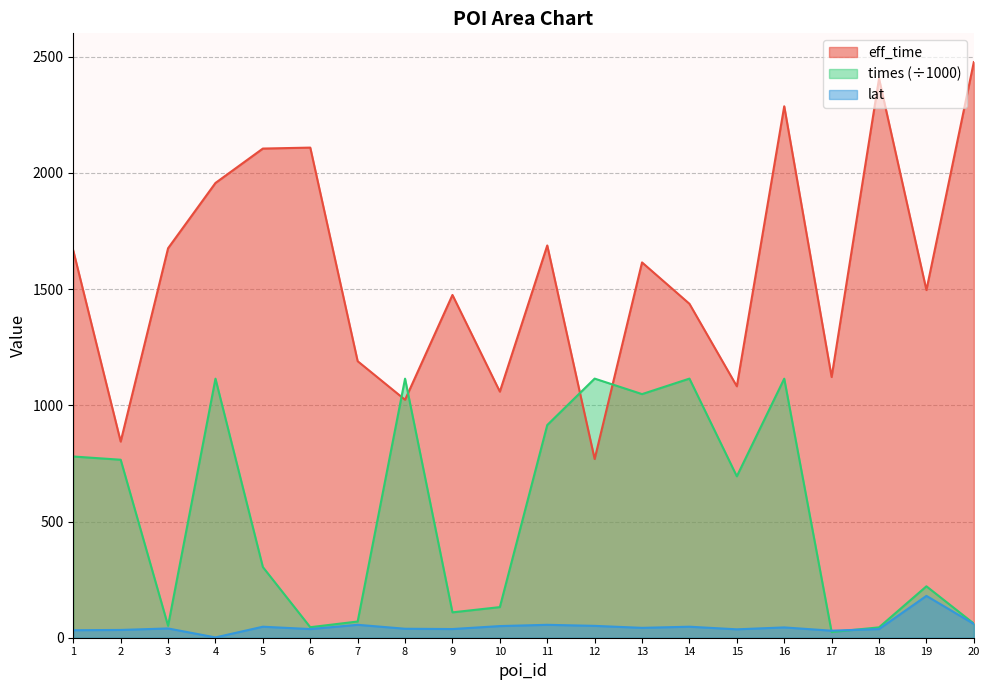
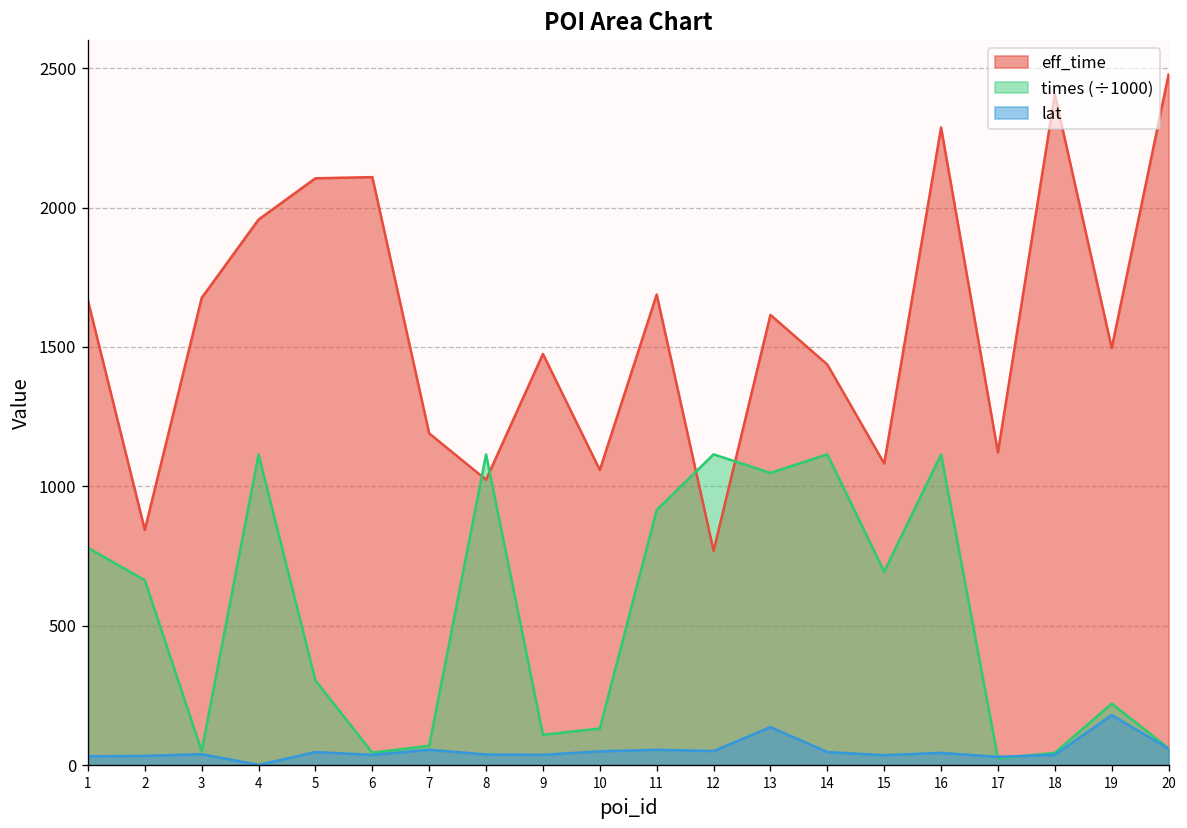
  {
    "eff_time": {
      "1": 1670,
      "2": 840,
      "3": 1680,
      "4": 1960,
      "5": 2110,
      "6": 2110,
      "7": 1190,
      "8": 1020,
      "9": 1480,
      "10": 1060,
      "11": 1690,
      "12": 770,
      "13": 1620,
      "14": 1440,
      "15": 1080,
      "16": 2290,
      "17": 1120,
      "19": 1500,
      "20": 2480
    },
    "times (÷1000)": {
      "1": 780,
-     "2": 770,
+     "2": 660,
      "3": 50,
      "4": 1110,
      "5": 300,
      "7": 70,
      "8": 1110,
      "9": 110,
      "10": 130,
      "11": 920,
      "12": 1120,
      "13": 1050,
      "14": 1120,
      "15": 690,
      "16": 1110,
      "19": 220
    },
    "lat": {
      "1": 30,
      "2": 30,
      "3": 40,
      "4": 0,
      "5": 50,
      "7": 60,
      "8": 40,
      "9": 40,
      "10": 50,
      "11": 60,
      "12": 50,
-     "13": 40,
+     "13": 140,
      "14": 50,
      "15": 40,
      "16": 40,
      "19": 180
    }
  }
